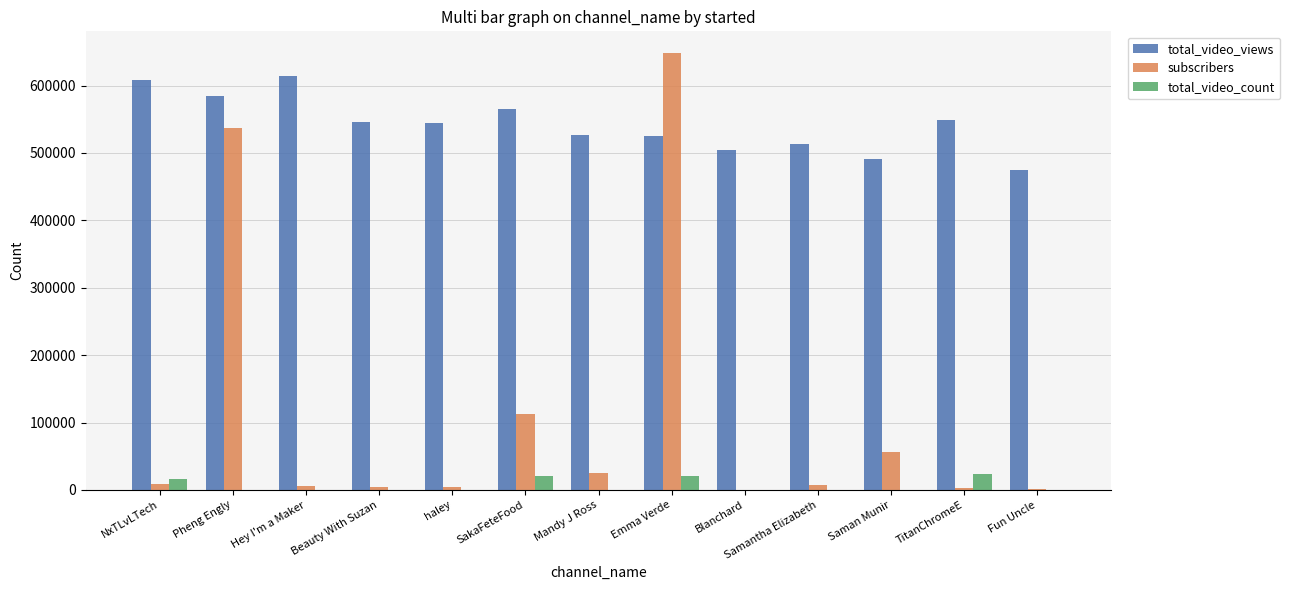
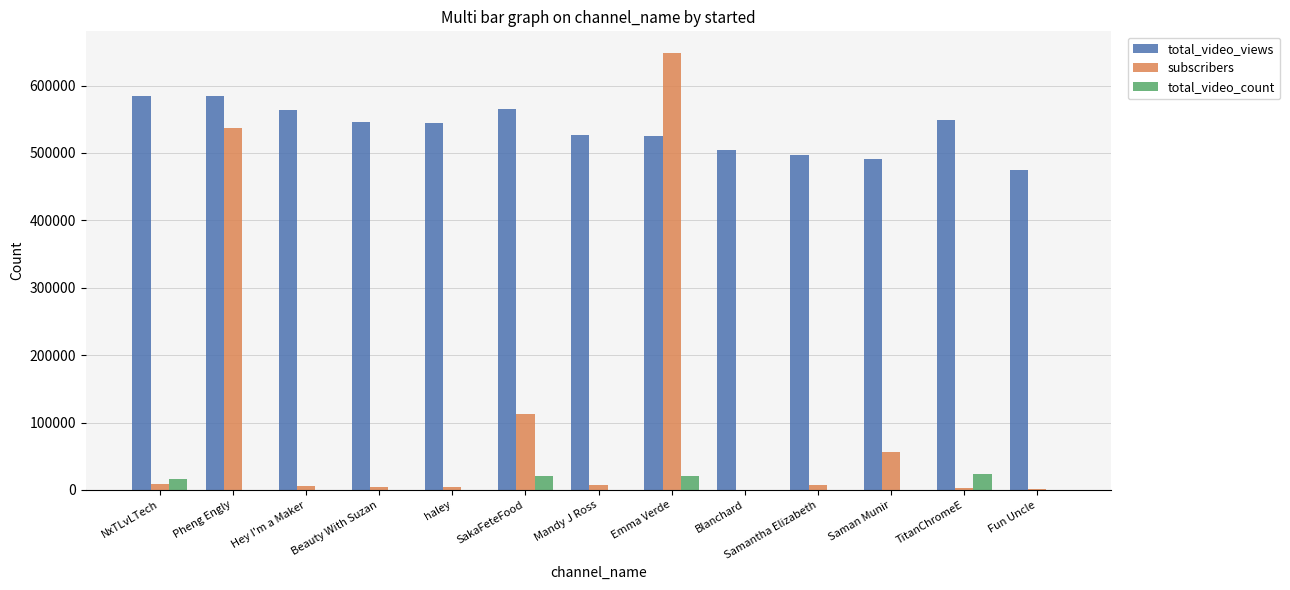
  {
    "total_video_views": {
-     "NxTLvLTech": 610000,
+     "NxTLvLTech": 580000,
      "Pheng Engly": 580000,
-     "Hey I'm a Maker": 610000,
+     "Hey I'm a Maker": 560000,
      "Beauty With Suzan": 550000,
      "haley": 550000,
      "SakaFeteFood": 560000,
      "Mandy J Ross": 530000,
      "Emma Verde": 520000,
      "Blanchard": 500000,
-     "Samantha Elizabeth": 510000,
+     "Samantha Elizabeth": 500000,
      "Saman Munir": 490000,
      "TitanChromeE": 550000,
      "Fun Uncle": 470000
    },
    "subscribers": {
      "NxTLvLTech": 10000,
      "Pheng Engly": 540000,
      "Hey I'm a Maker": 10000,
      "haley": 0,
      "SakaFeteFood": 110000,
-     "Mandy J Ross": 20000,
+     "Mandy J Ross": 10000,
      "Emma Verde": 650000,
      "Samantha Elizabeth": 10000,
      "Saman Munir": 60000
    },
    "total_video_count": {
      "NxTLvLTech": 20000,
      "SakaFeteFood": 20000,
      "Emma Verde": 20000,
      "TitanChromeE": 20000
    }
  }
